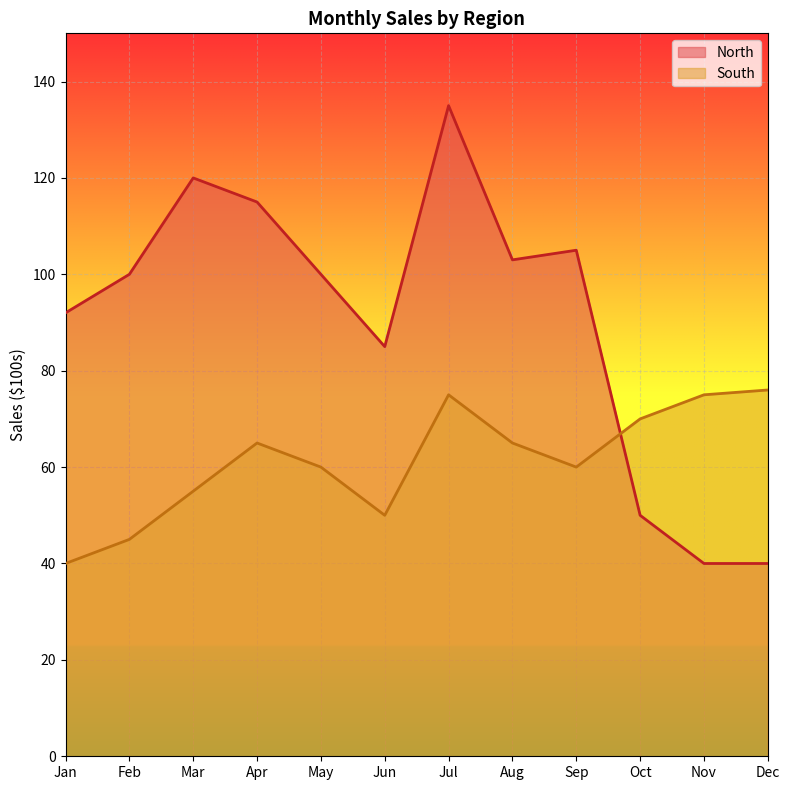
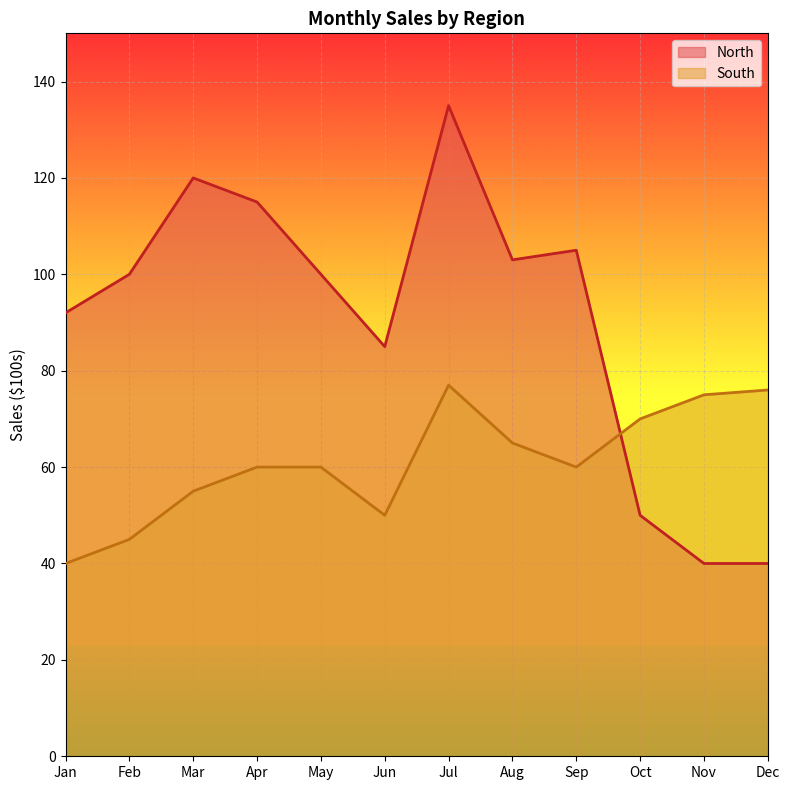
  {
    "North": {
      "Jan": 92,
      "Feb": 100,
      "Mar": 120,
      "Apr": 115,
      "May": 100,
      "Jun": 85,
      "Jul": 135,
      "Aug": 103,
      "Sep": 105,
      "Oct": 50,
      "Nov": 40,
      "Dec": 40
    },
    "South": {
      "Jan": 40,
      "Feb": 45,
      "Mar": 55,
-     "Apr": 65,
+     "Apr": 60,
      "May": 60,
      "Jun": 50,
-     "Jul": 75,
+     "Jul": 77,
      "Aug": 65,
      "Sep": 60,
      "Oct": 70,
      "Nov": 75,
      "Dec": 76
    }
  }
